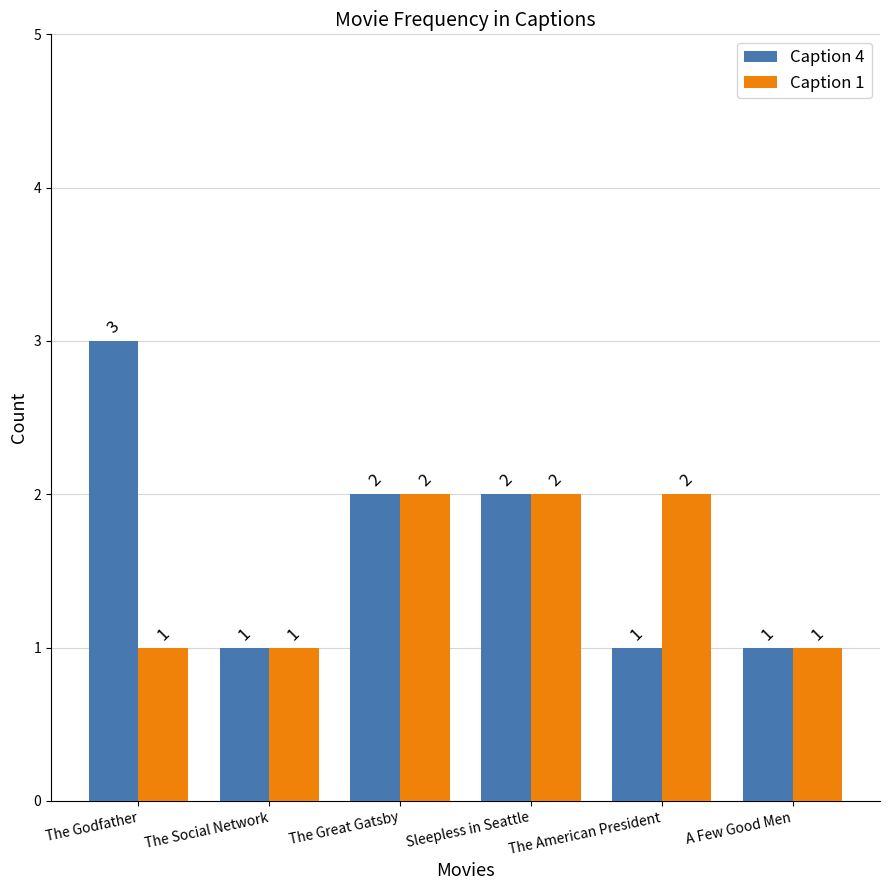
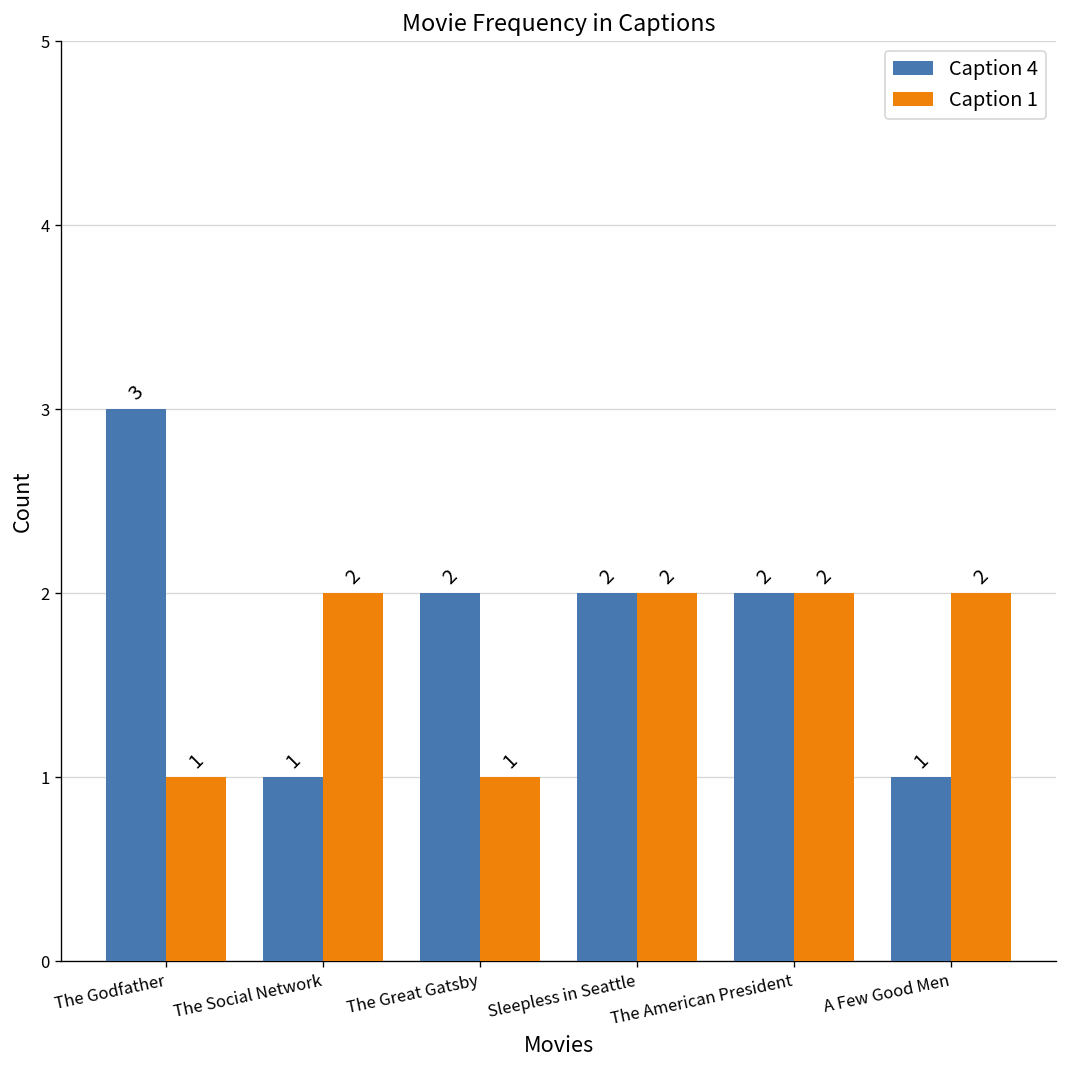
  {
    "Caption 4": {
      "The Godfather": 3,
      "The Social Network": 1,
      "The Great Gatsby": 2,
      "Sleepless in Seattle": 2,
-     "The American President": 1,
+     "The American President": 2,
      "A Few Good Men": 1
    },
    "Caption 1": {
      "The Godfather": 1,
-     "The Social Network": 1,
-     "The Great Gatsby": 2,
+     "The Social Network": 2,
+     "The Great Gatsby": 1,
      "Sleepless in Seattle": 2,
      "The American President": 2,
-     "A Few Good Men": 1
+     "A Few Good Men": 2
    }
  }
